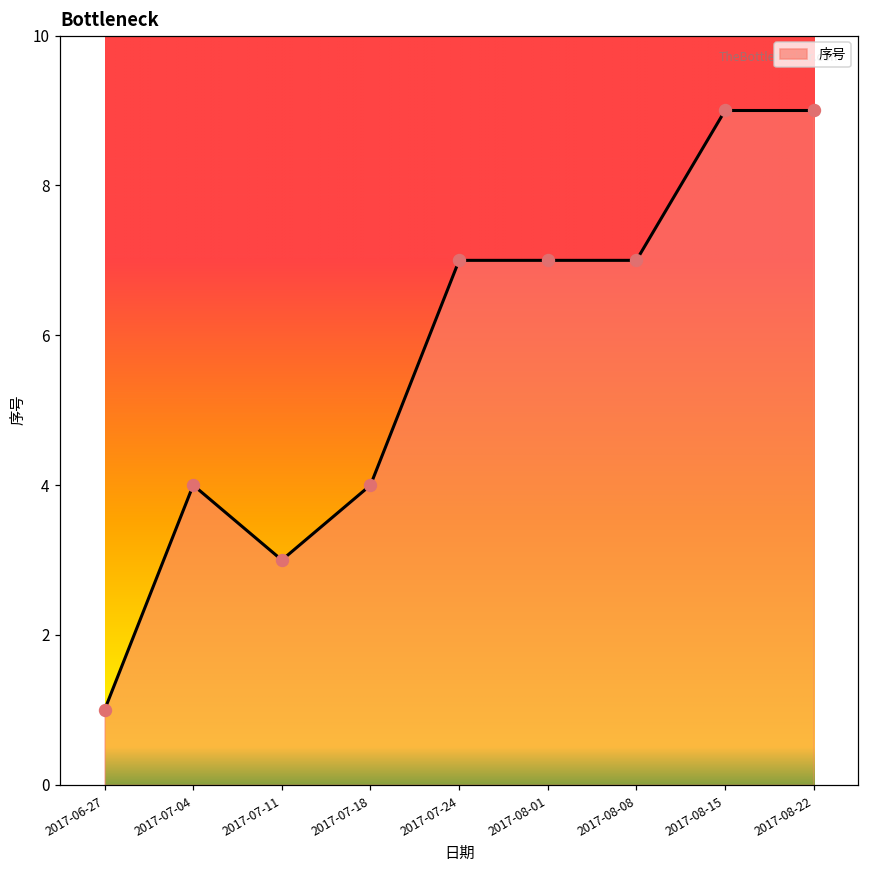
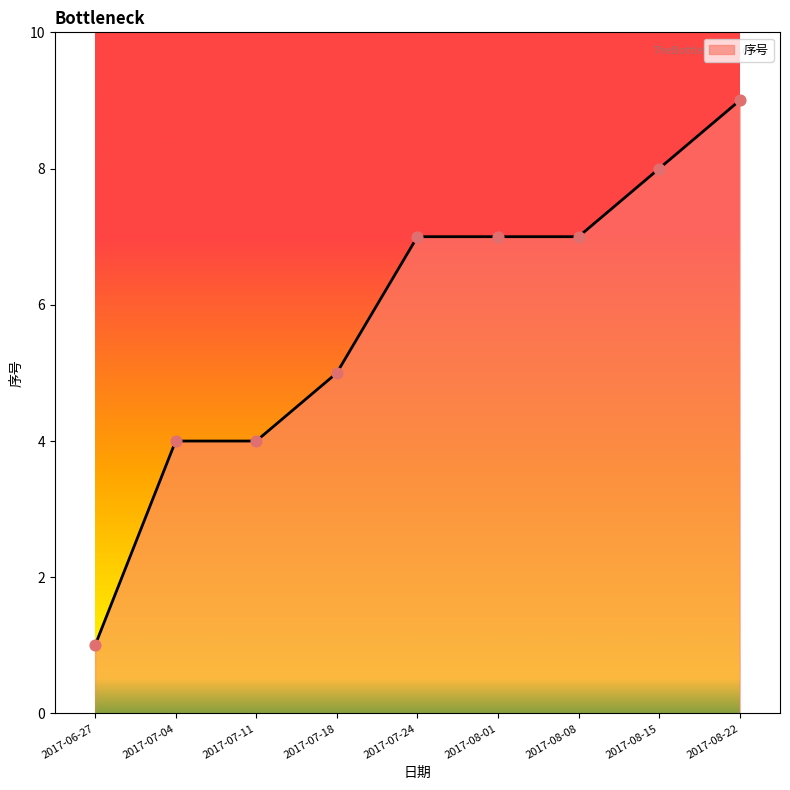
  {
    "2017-06-27": 1,
    "2017-07-04": 4,
-   "2017-07-11": 3,
-   "2017-07-18": 4,
+   "2017-07-11": 4,
+   "2017-07-18": 5,
    "2017-07-24": 7,
    "2017-08-01": 7,
    "2017-08-08": 7,
-   "2017-08-15": 9,
+   "2017-08-15": 8,
    "2017-08-22": 9
  }
